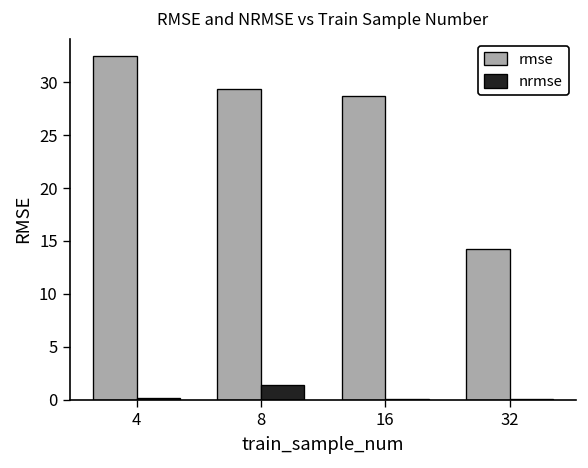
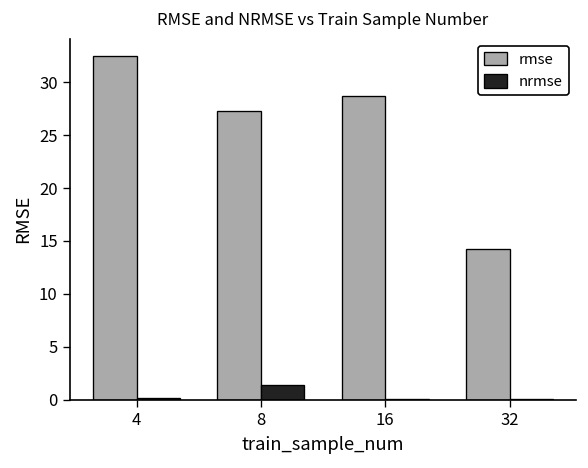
  {
    "rmse": {
      "4": 33,
-     "8": 29,
+     "8": 27,
      "16": 29,
      "32": 14
    },
    "nrmse": {
      "8": 1
    }
  }
